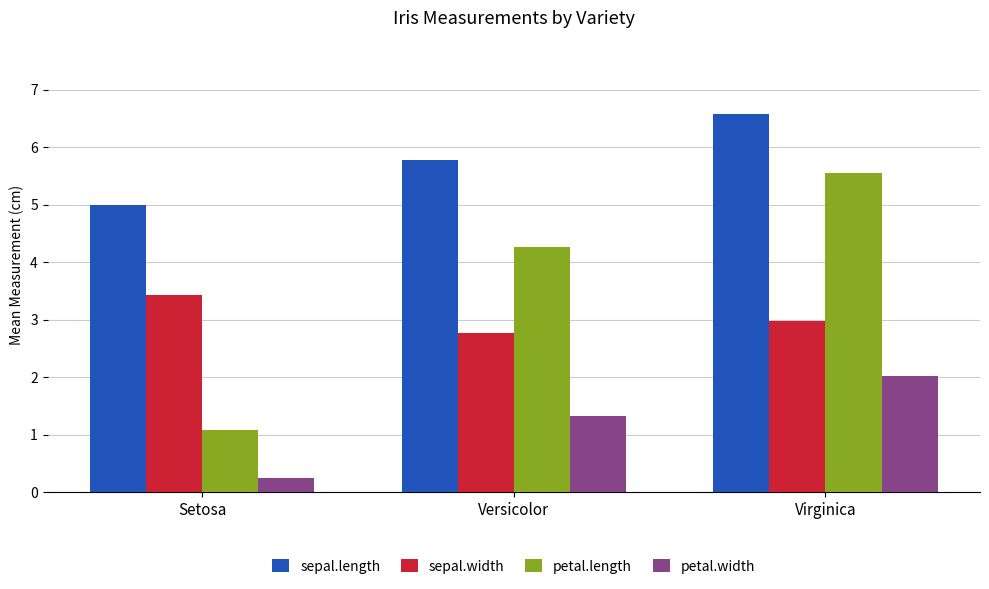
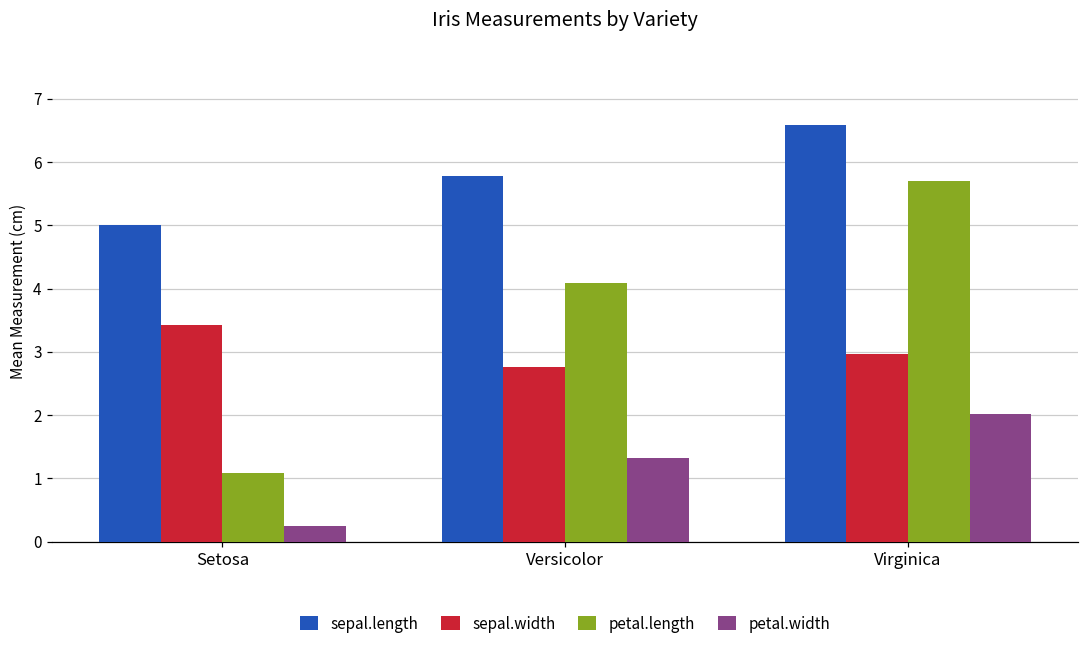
  {
    "sepal.length": {
      "Setosa": 5.0,
      "Versicolor": 5.8,
      "Virginica": 6.6
    },
    "sepal.width": {
      "Setosa": 3.4,
      "Versicolor": 2.8,
      "Virginica": 3.0
    },
    "petal.length": {
      "Setosa": 1.1,
-     "Versicolor": 4.3,
-     "Virginica": 5.6
+     "Versicolor": 4.1,
+     "Virginica": 5.7
    },
    "petal.width": {
      "Setosa": 0.2,
      "Versicolor": 1.3,
      "Virginica": 2.0
    }
  }
